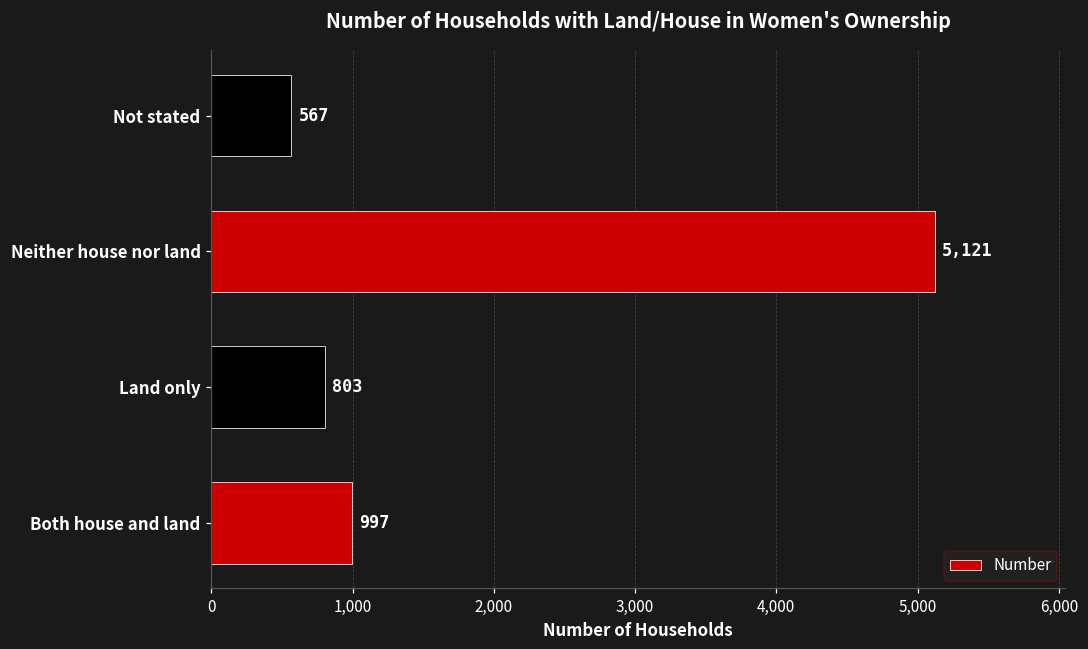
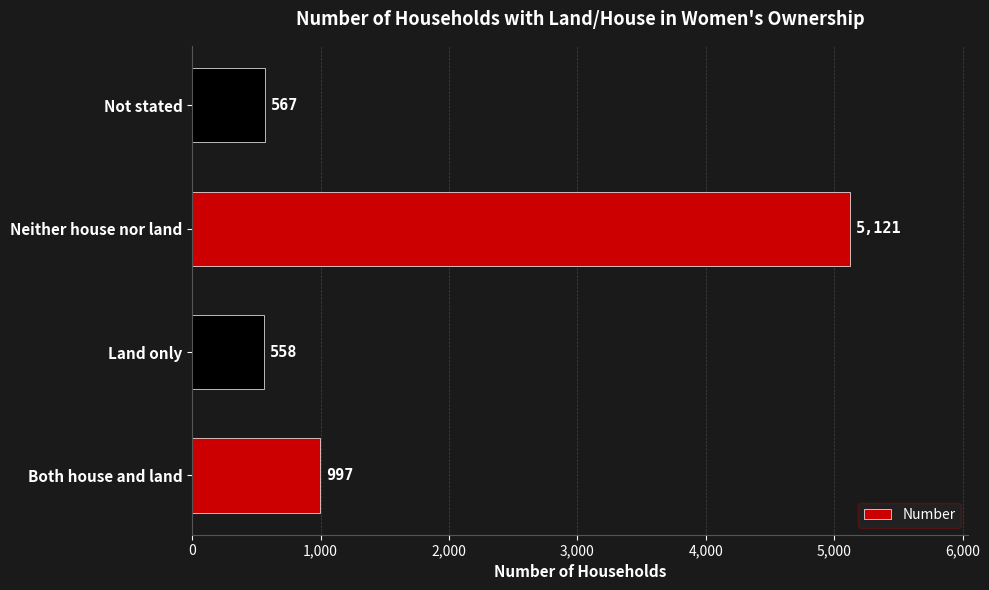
  {
    "Not stated": "567",
    "Neither house nor land": "5,121",
-   "Land only": "803",
+   "Land only": "558",
    "Both house and land": "997"
  }
